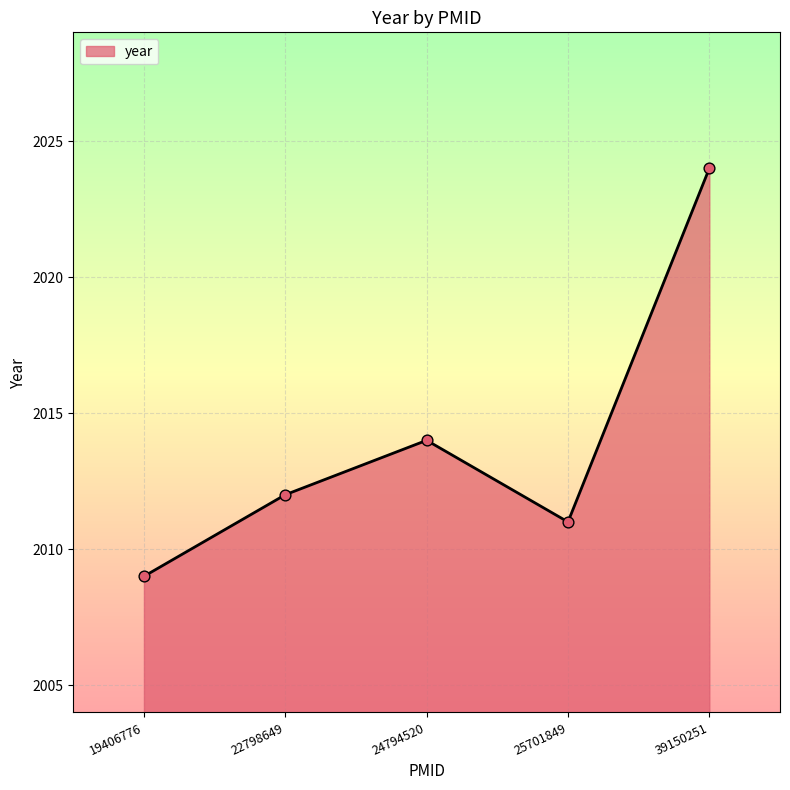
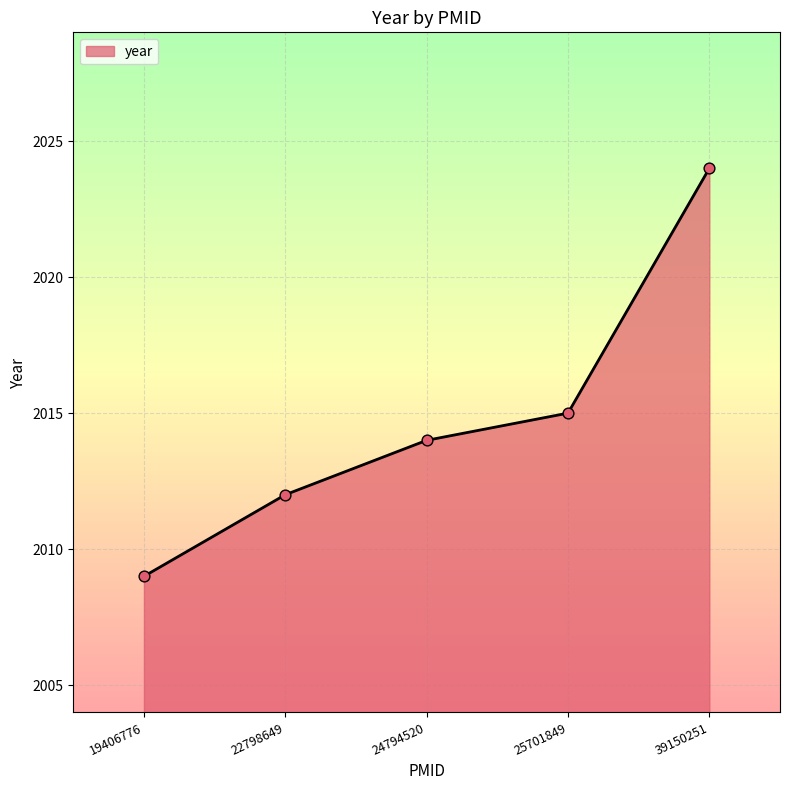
  {
    "19406776": 2009,
    "22798649": 2012,
    "24794520": 2014,
-   "25701849": 2011,
+   "25701849": 2015,
    "39150251": 2024
  }
